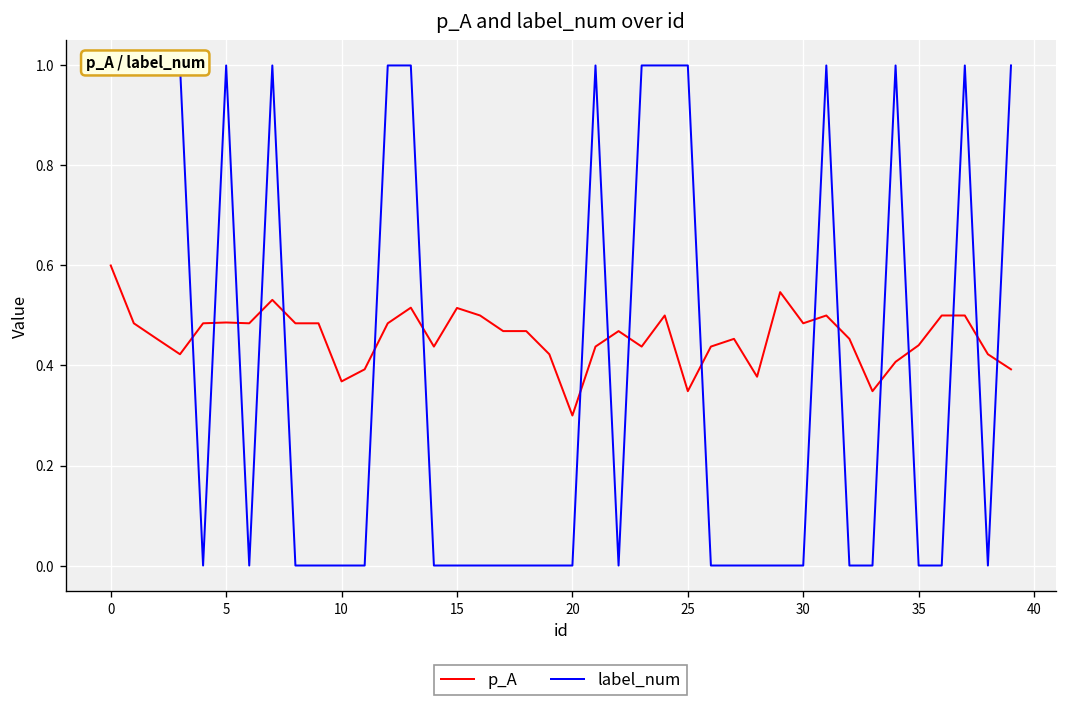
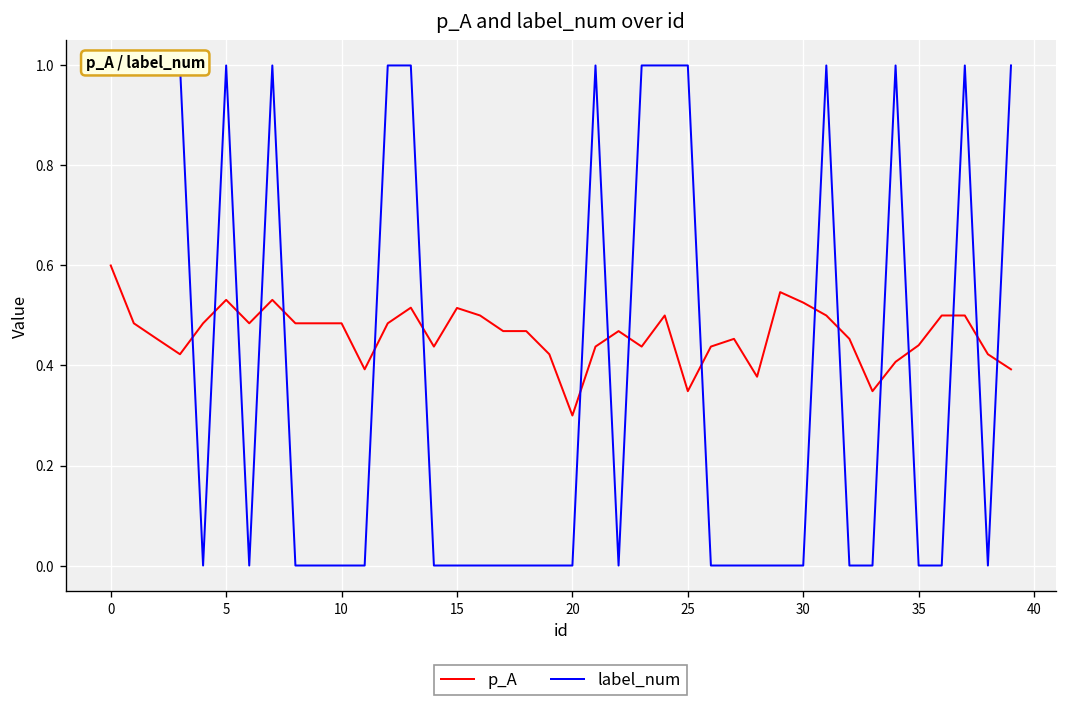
  {
    "p_A": {
      "0": 0.60,
-     "5": 0.49,
-     "10": 0.37,
+     "5": 0.53,
+     "10": 0.48,
      "15": 0.52,
      "20": 0.30,
      "25": 0.35,
-     "30": 0.48,
+     "30": 0.53,
      "35": 0.44
    },
    "label_num": {
      "5": 1.00,
      "10": 0.00,
      "15": 0.00,
      "20": 0.00,
      "25": 1.00,
      "30": 0.00,
      "35": 0.00
    }
  }
